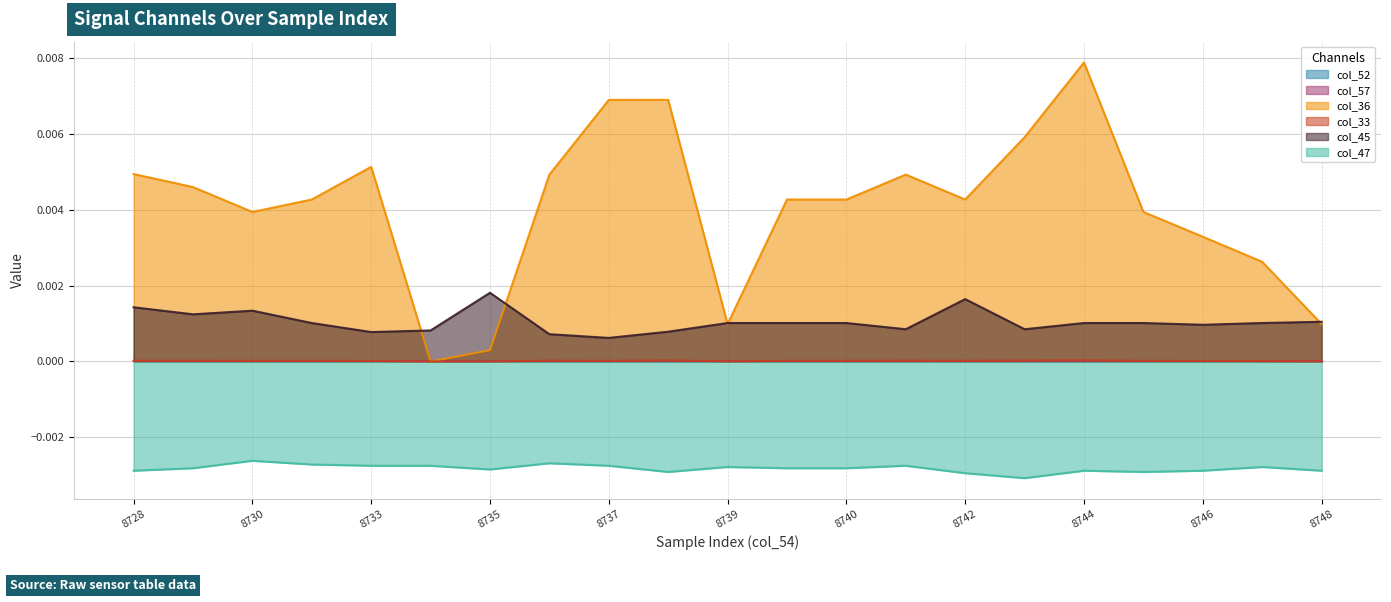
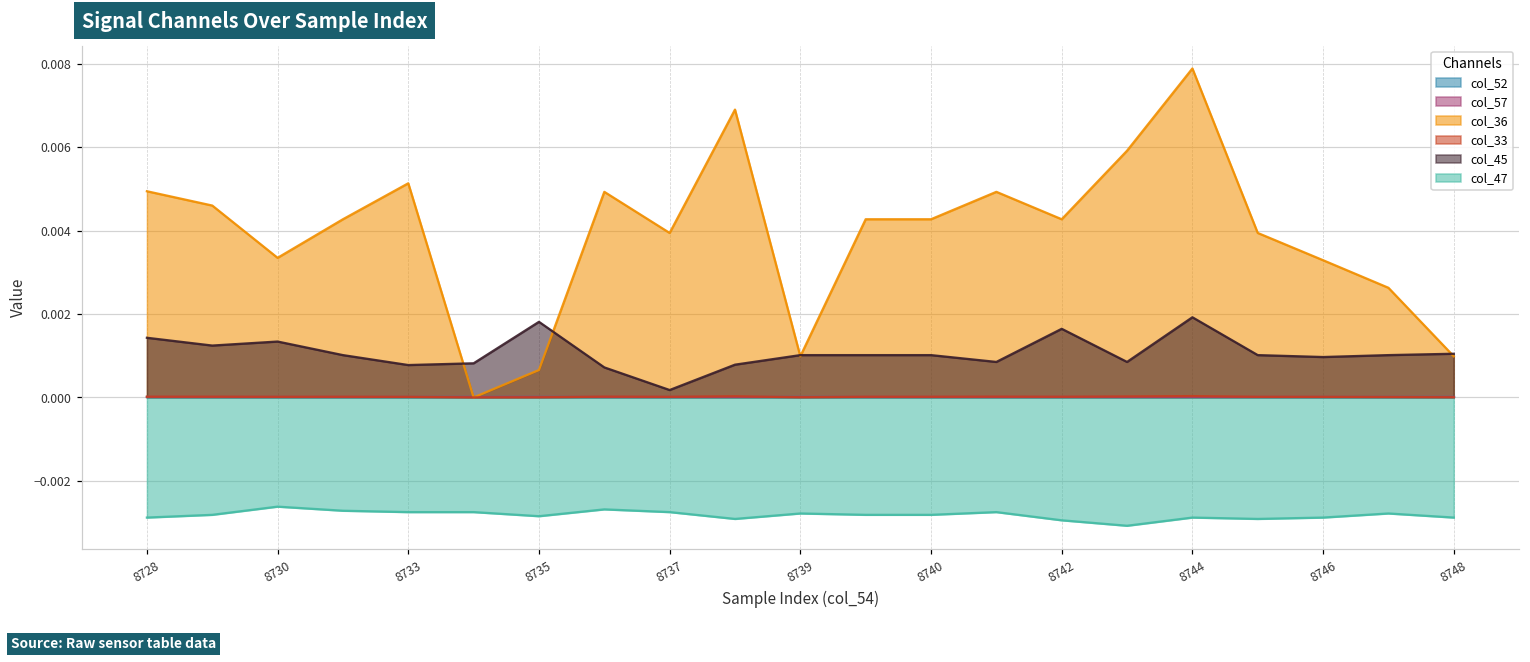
  {
    "col_36": {
      "8728": 0.0049,
-     "8730": 0.0039,
+     "8730": 0.0033,
      "8733": 0.0051,
-     "8735": 0.0003,
-     "8737": 0.0069,
+     "8735": 0.0007,
+     "8737": 0.0039,
      "8742": 0.0043,
      "8744": 0.0079,
      "8746": 0.0033
    },
    "col_45": {
      "8728": 0.0014,
      "8730": 0.0013,
      "8733": 0.0008,
      "8735": 0.0018,
-     "8737": 0.0006,
+     "8737": 0.0002,
      "8742": 0.0016,
-     "8744": 0.0010,
+     "8744": 0.0019,
      "8746": 0.0010
    }
  }
